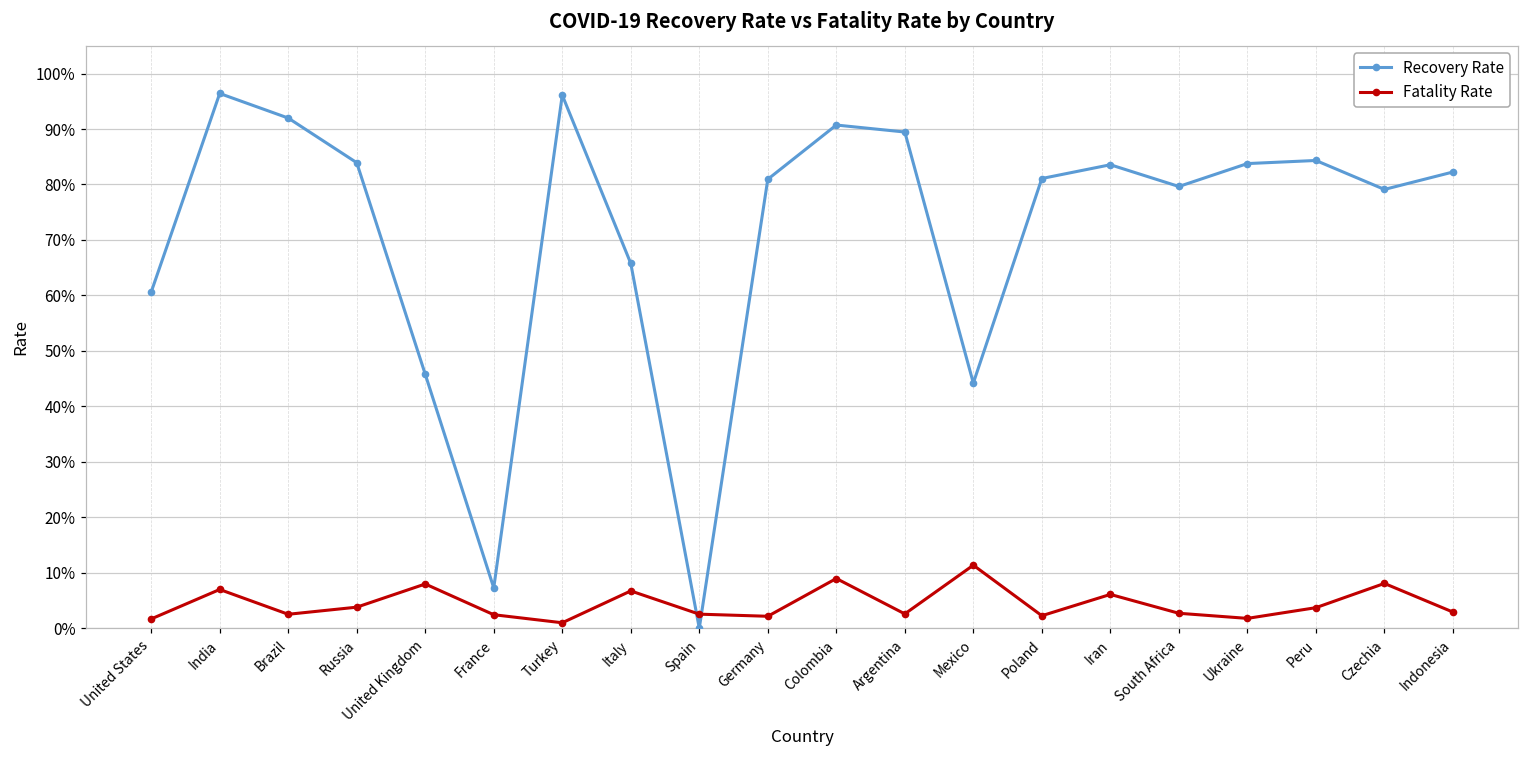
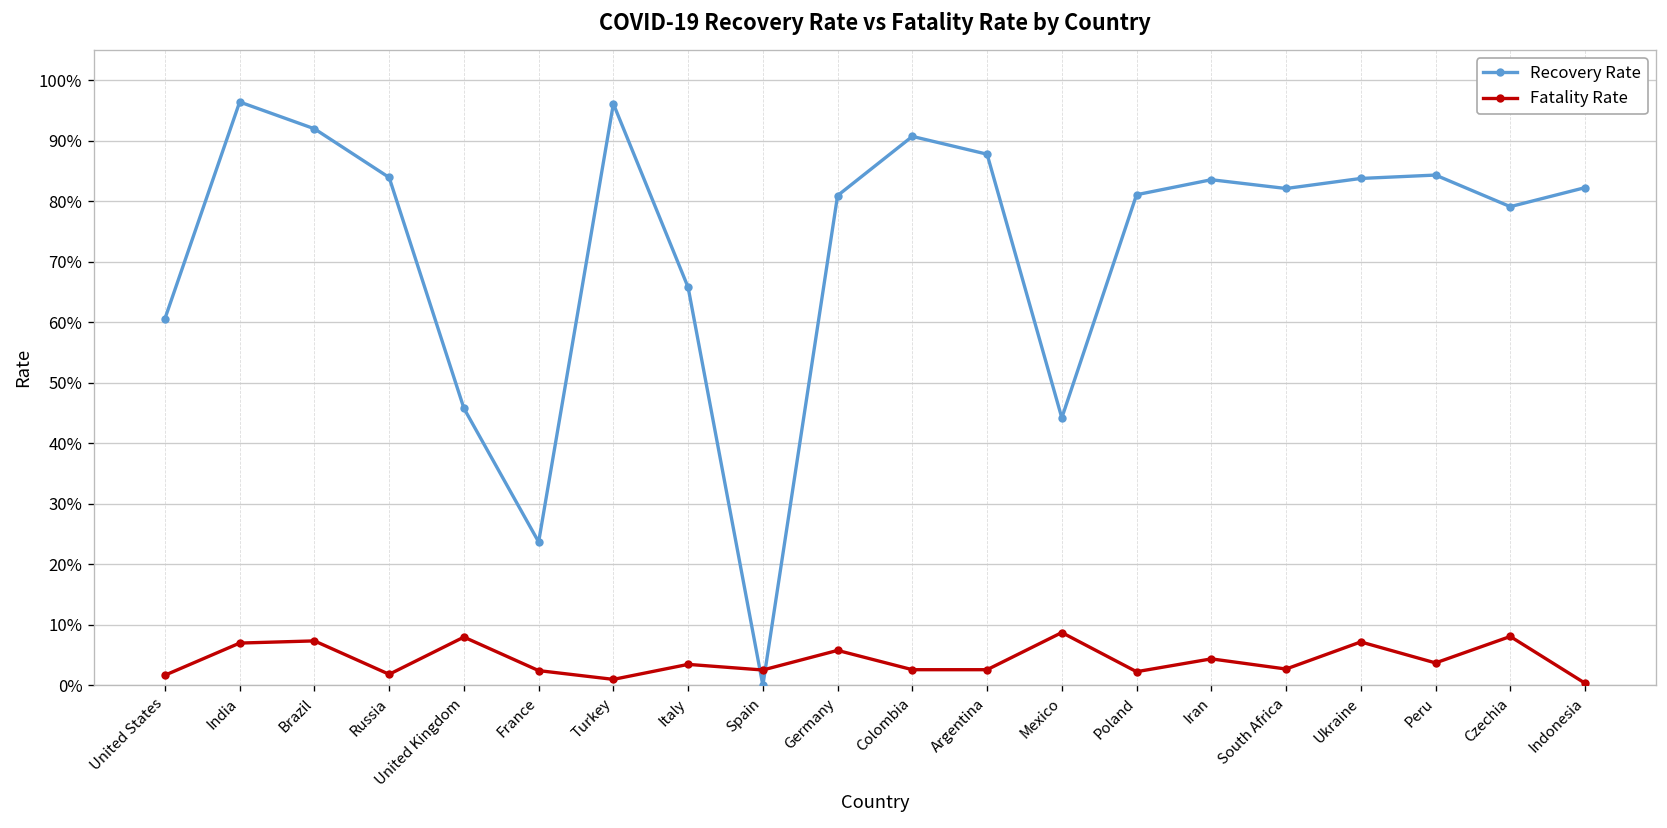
  {
    "Recovery Rate": {
      "United States": "61%",
      "India": "96%",
      "Brazil": "92%",
      "Russia": "84%",
      "United Kingdom": "46%",
-     "France": "7%",
+     "France": "24%",
      "Turkey": "96%",
      "Italy": "66%",
      "Spain": "0%",
      "Germany": "81%",
      "Colombia": "91%",
-     "Argentina": "89%",
+     "Argentina": "88%",
      "Mexico": "44%",
      "Poland": "81%",
      "Iran": "84%",
-     "South Africa": "80%",
+     "South Africa": "82%",
      "Ukraine": "84%",
      "Peru": "84%",
      "Czechia": "79%",
      "Indonesia": "82%"
    },
    "Fatality Rate": {
      "United States": "2%",
      "India": "7%",
-     "Brazil": "3%",
-     "Russia": "4%",
+     "Brazil": "7%",
+     "Russia": "2%",
      "United Kingdom": "8%",
      "France": "2%",
      "Turkey": "1%",
-     "Italy": "7%",
+     "Italy": "3%",
      "Spain": "3%",
-     "Germany": "2%",
-     "Colombia": "9%",
+     "Germany": "6%",
+     "Colombia": "3%",
      "Argentina": "3%",
-     "Mexico": "11%",
+     "Mexico": "9%",
      "Poland": "2%",
-     "Iran": "6%",
+     "Iran": "4%",
      "South Africa": "3%",
-     "Ukraine": "2%",
+     "Ukraine": "7%",
      "Peru": "4%",
      "Czechia": "8%",
-     "Indonesia": "3%"
+     "Indonesia": "0%"
    }
  }
